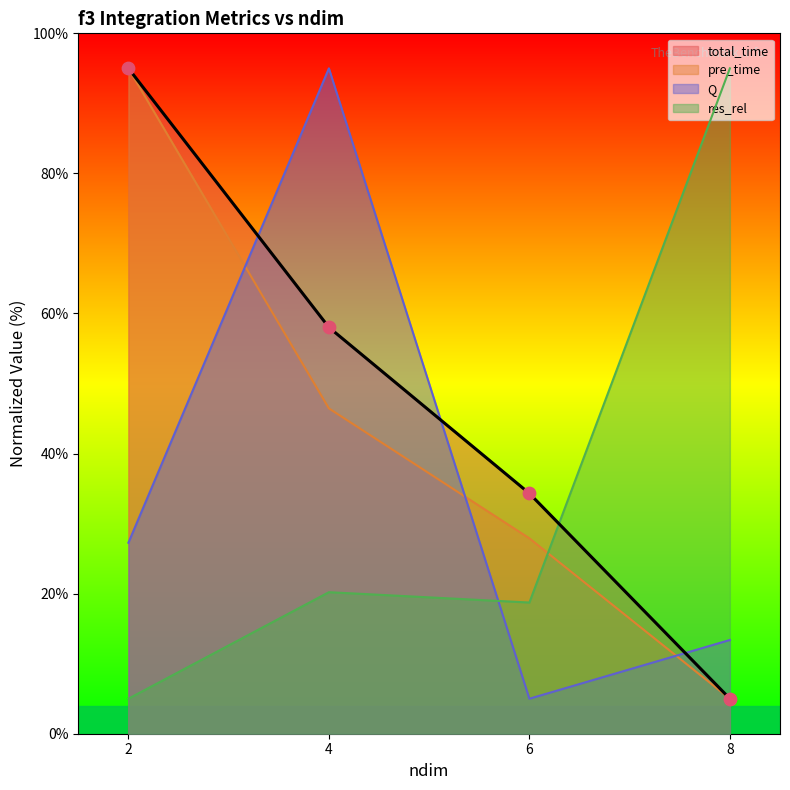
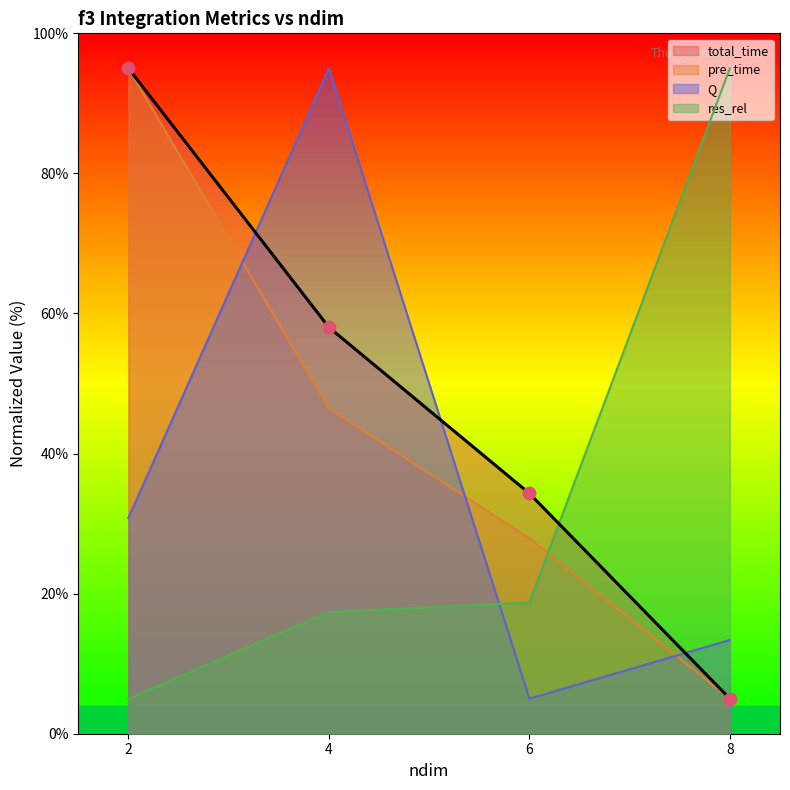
  {
    "Q": {
-     "2": "27%",
+     "2": "31%",
      "4": "95%",
      "6": "5%",
      "8": "13%"
    },
    "res_rel": {
      "2": "5%",
-     "4": "20%",
+     "4": "17%",
      "6": "19%"
    }
  }
